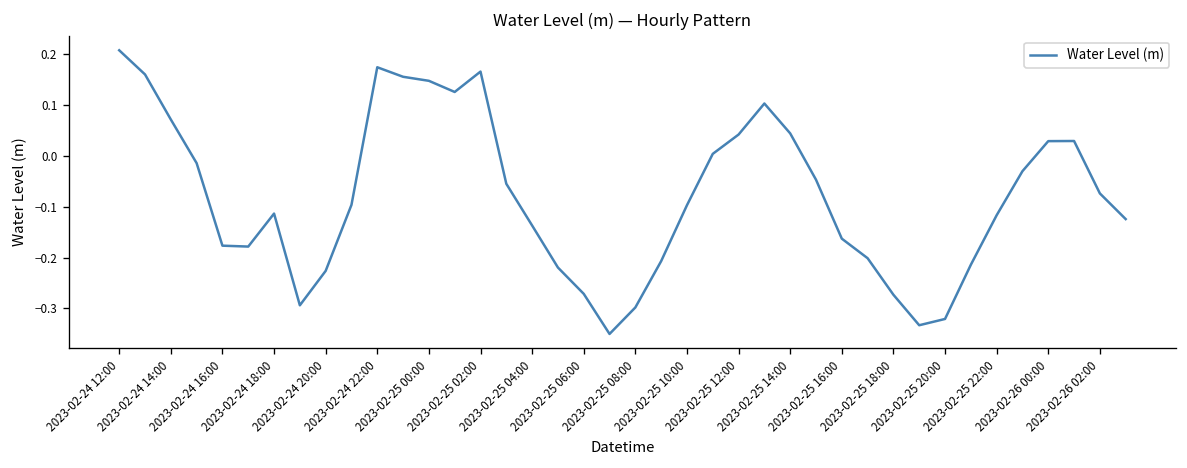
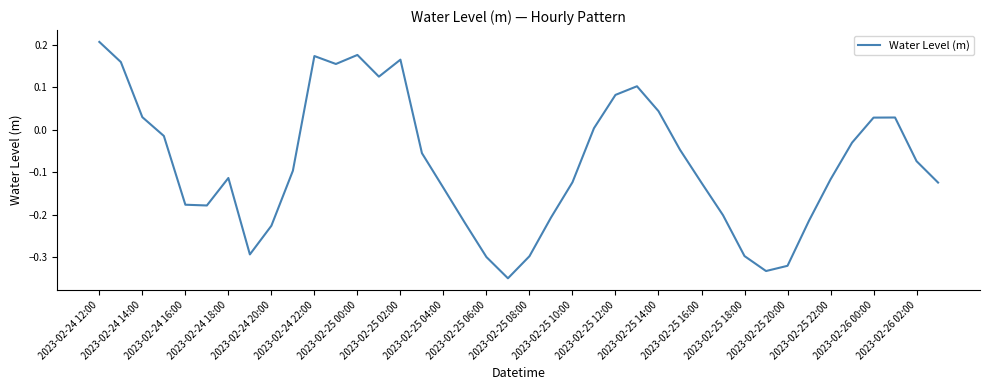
  {
    "2023-02-24 12:00": 0.21,
-   "2023-02-24 14:00": 0.07,
+   "2023-02-24 14:00": 0.03,
    "2023-02-24 16:00": -0.18,
    "2023-02-24 18:00": -0.11,
    "2023-02-24 20:00": -0.23,
    "2023-02-24 22:00": 0.17,
-   "2023-02-25 00:00": 0.15,
+   "2023-02-25 00:00": 0.18,
    "2023-02-25 02:00": 0.17,
    "2023-02-25 04:00": -0.14,
-   "2023-02-25 06:00": -0.27,
+   "2023-02-25 06:00": -0.30,
    "2023-02-25 08:00": -0.30,
-   "2023-02-25 10:00": -0.10,
-   "2023-02-25 12:00": 0.04,
+   "2023-02-25 10:00": -0.12,
+   "2023-02-25 12:00": 0.08,
    "2023-02-25 14:00": 0.04,
-   "2023-02-25 16:00": -0.16,
-   "2023-02-25 18:00": -0.27,
+   "2023-02-25 16:00": -0.12,
+   "2023-02-25 18:00": -0.30,
    "2023-02-25 20:00": -0.32,
    "2023-02-25 22:00": -0.12,
    "2023-02-26 00:00": 0.03,
    "2023-02-26 02:00": -0.07
  }
